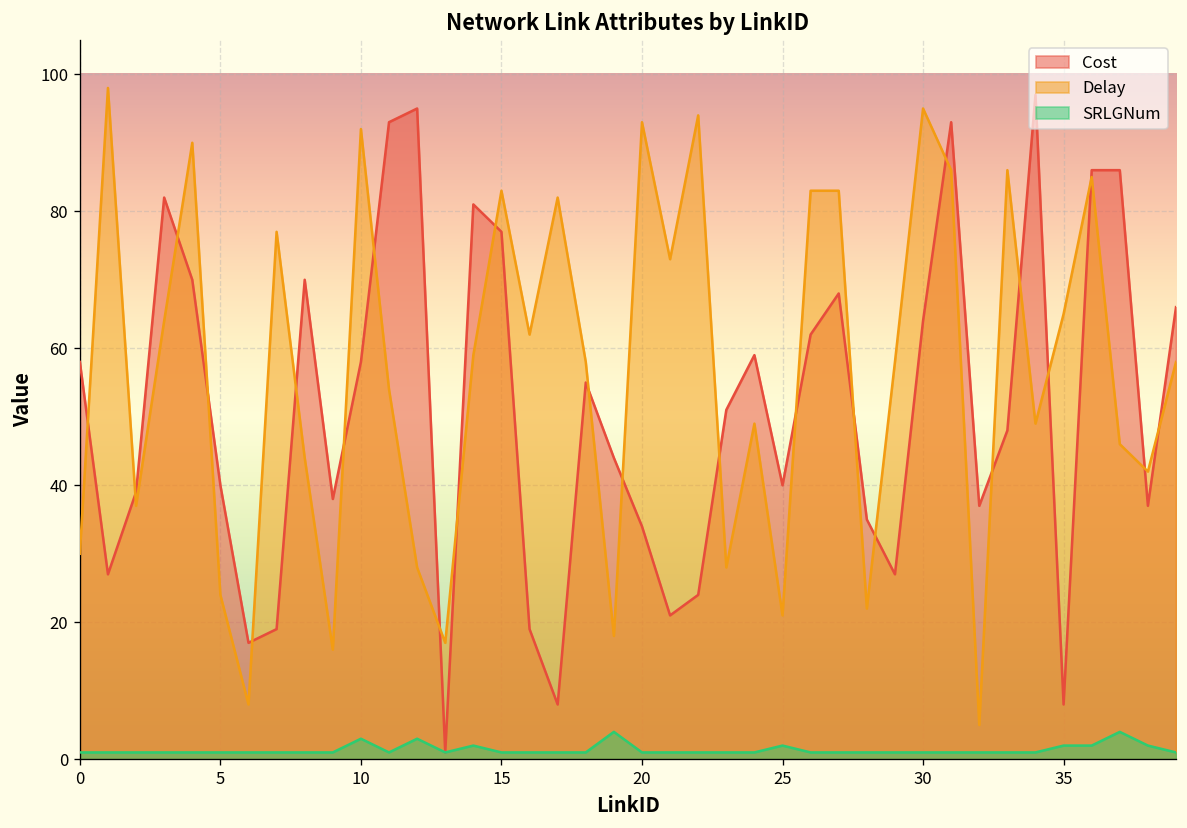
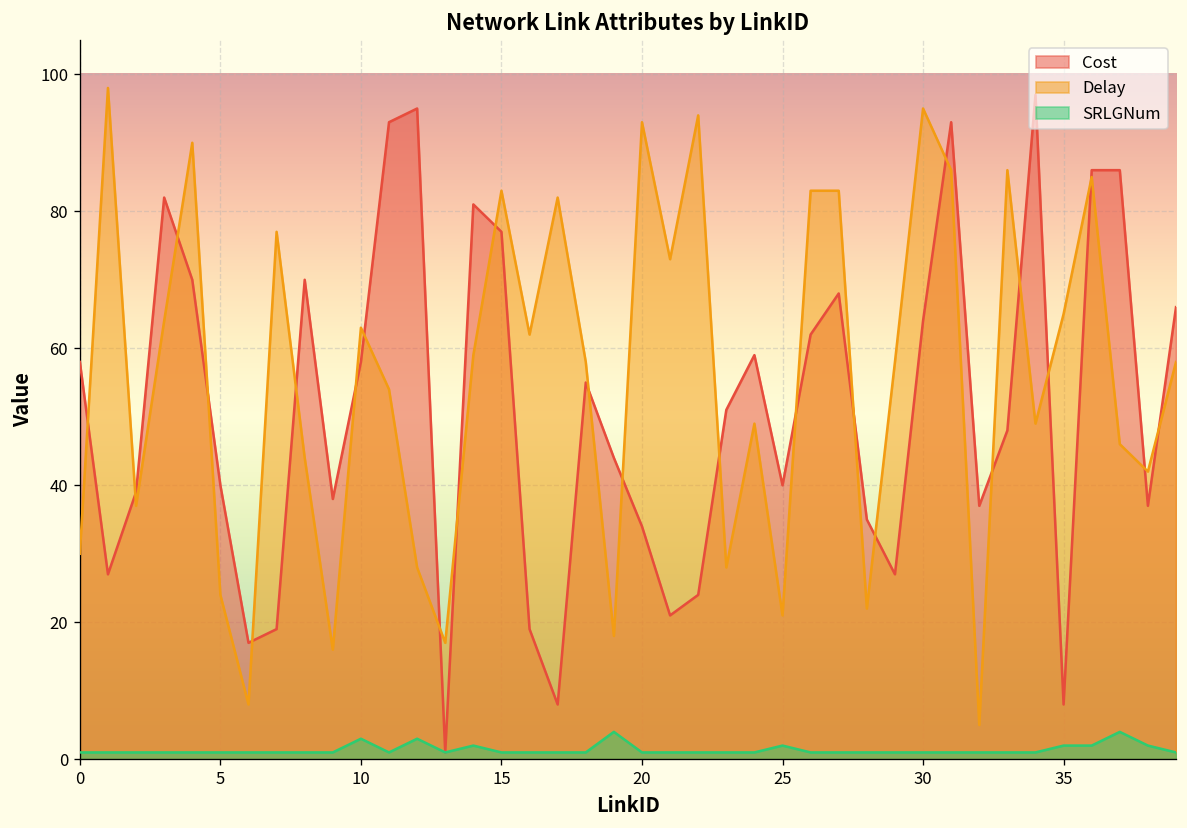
  {
    "Cost": {
      "0": 58,
      "5": 40,
      "10": 58,
      "15": 77,
      "20": 34,
      "25": 40,
      "30": 64,
      "35": 8
    },
    "Delay": {
      "0": 30,
      "5": 24,
-     "10": 92,
+     "10": 63,
      "15": 83,
      "20": 93,
      "25": 21,
      "30": 95,
      "35": 65
    },
    "SRLGNum": {
      "0": 1,
      "5": 1,
      "10": 3,
      "15": 1,
      "20": 1,
      "25": 2,
      "30": 1,
      "35": 2
    }
  }
